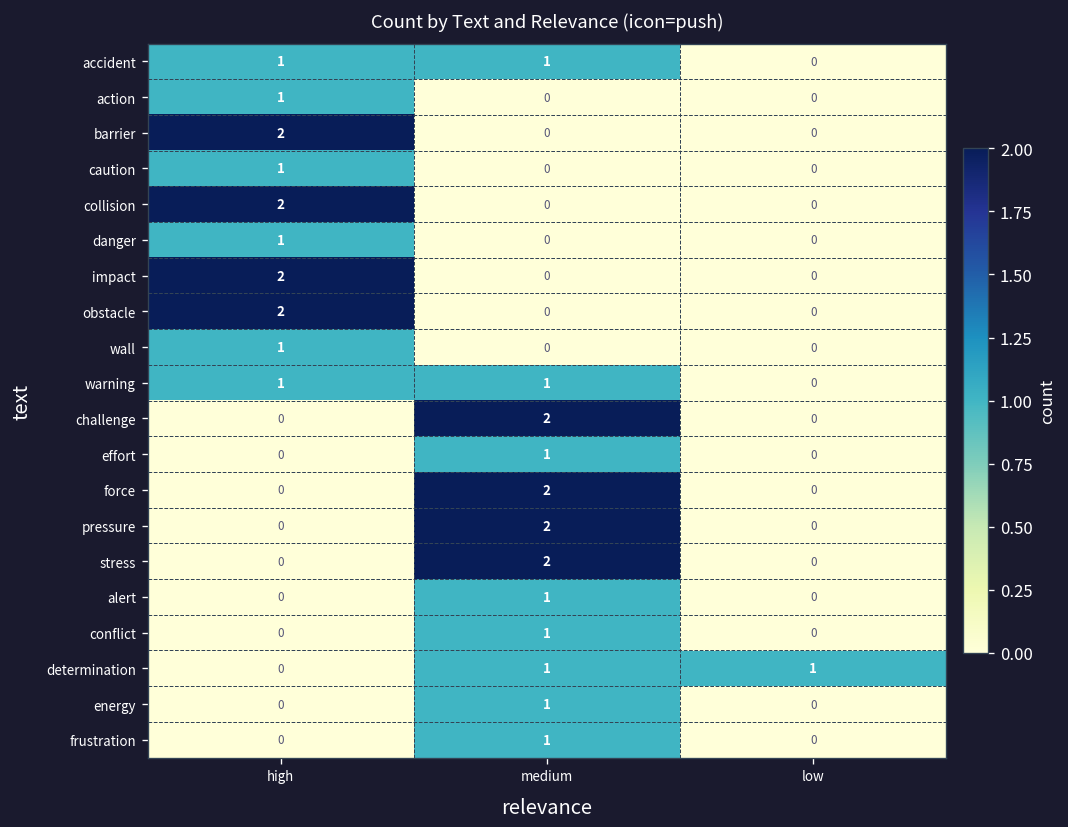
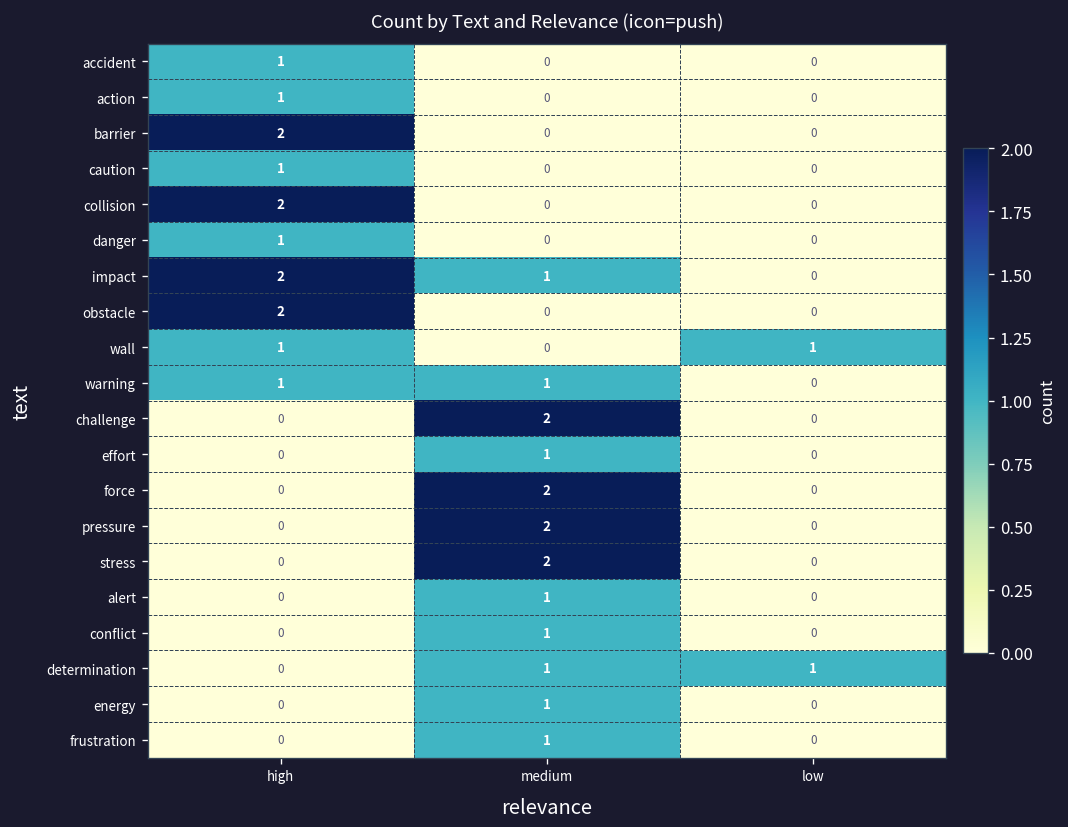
  {
    "accident": {
      "high": 1,
-     "medium": 1,
+     "medium": 0,
      "low": 0
    },
    "action": {
      "high": 1,
      "medium": 0,
      "low": 0
    },
    "barrier": {
      "high": 2,
      "medium": 0,
      "low": 0
    },
    "caution": {
      "high": 1,
      "medium": 0,
      "low": 0
    },
    "collision": {
      "high": 2,
      "medium": 0,
      "low": 0
    },
    "danger": {
      "high": 1,
      "medium": 0,
      "low": 0
    },
    "impact": {
      "high": 2,
-     "medium": 0,
+     "medium": 1,
      "low": 0
    },
    "obstacle": {
      "high": 2,
      "medium": 0,
      "low": 0
    },
    "wall": {
      "high": 1,
      "medium": 0,
-     "low": 0
+     "low": 1
    },
    "warning": {
      "high": 1,
      "medium": 1,
      "low": 0
    },
    "challenge": {
      "high": 0,
      "medium": 2,
      "low": 0
    },
    "effort": {
      "high": 0,
      "medium": 1,
      "low": 0
    },
    "force": {
      "high": 0,
      "medium": 2,
      "low": 0
    },
    "pressure": {
      "high": 0,
      "medium": 2,
      "low": 0
    },
    "stress": {
      "high": 0,
      "medium": 2,
      "low": 0
    },
    "alert": {
      "high": 0,
      "medium": 1,
      "low": 0
    },
    "conflict": {
      "high": 0,
      "medium": 1,
      "low": 0
    },
    "determination": {
      "high": 0,
      "medium": 1,
      "low": 1
    },
    "energy": {
      "high": 0,
      "medium": 1,
      "low": 0
    },
    "frustration": {
      "high": 0,
      "medium": 1,
      "low": 0
    }
  }
